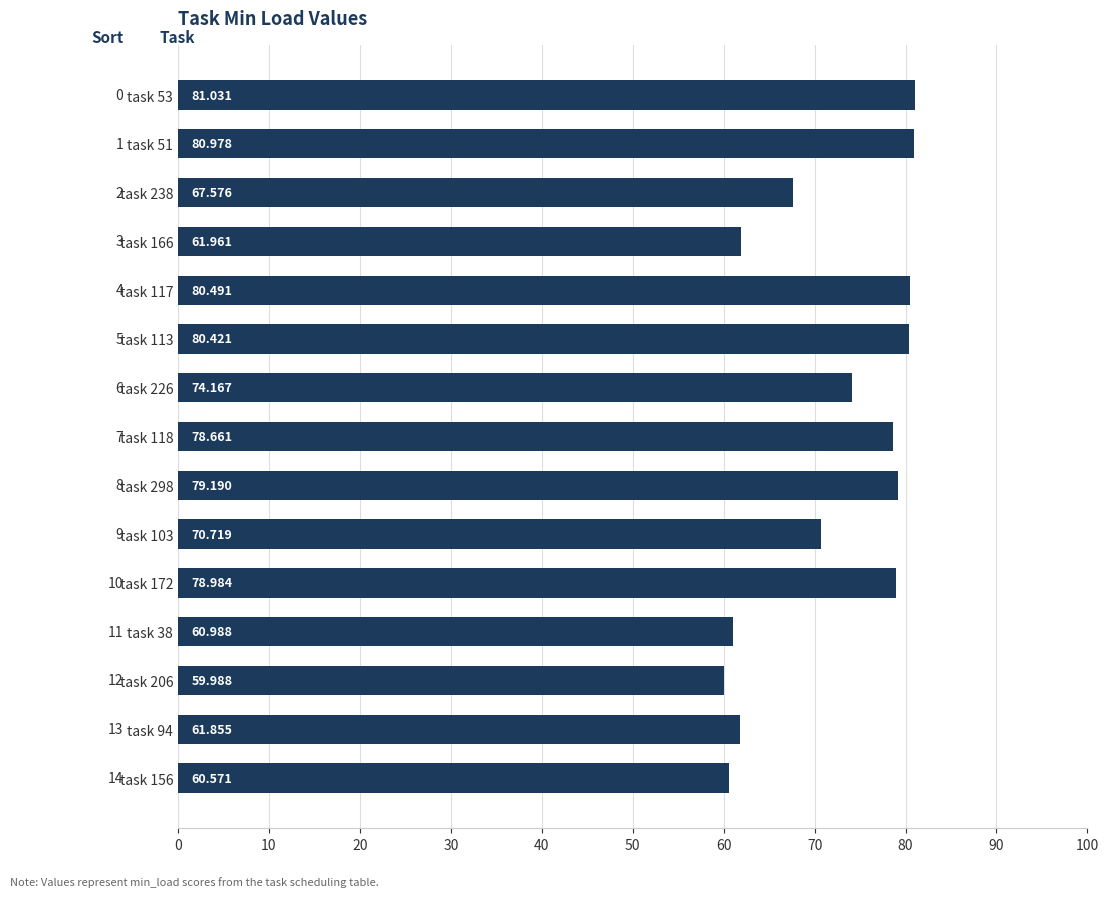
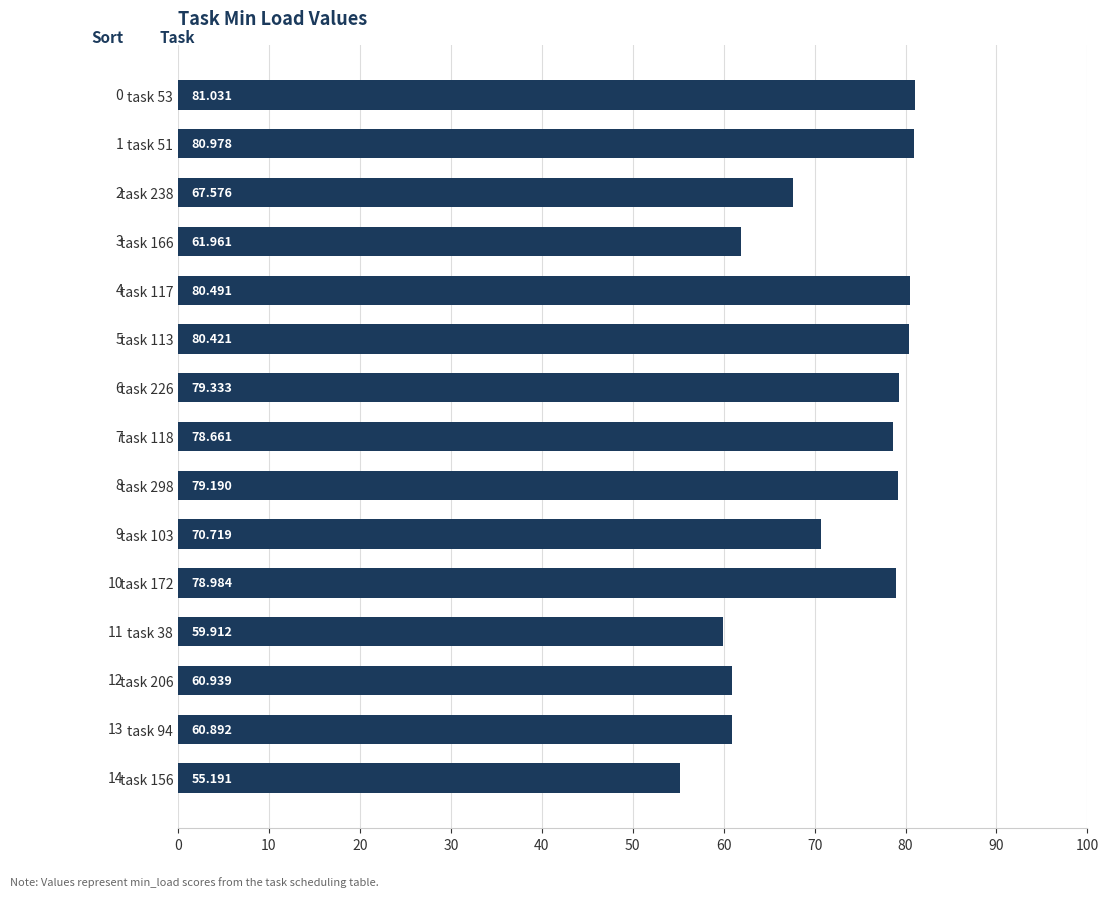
  {
    "task 53": 81.031,
    "task 51": 80.978,
    "task 238": 67.576,
    "task 166": 61.961,
    "task 117": 80.491,
    "task 113": 80.421,
-   "task 226": 74.167,
+   "task 226": 79.333,
    "task 118": 78.661,
    "task 298": 79.190,
    "task 103": 70.719,
    "task 172": 78.984,
-   "task 38": 60.988,
-   "task 206": 59.988,
-   "task 94": 61.855,
-   "task 156": 60.571
+   "task 38": 59.912,
+   "task 206": 60.939,
+   "task 94": 60.892,
+   "task 156": 55.191
  }
